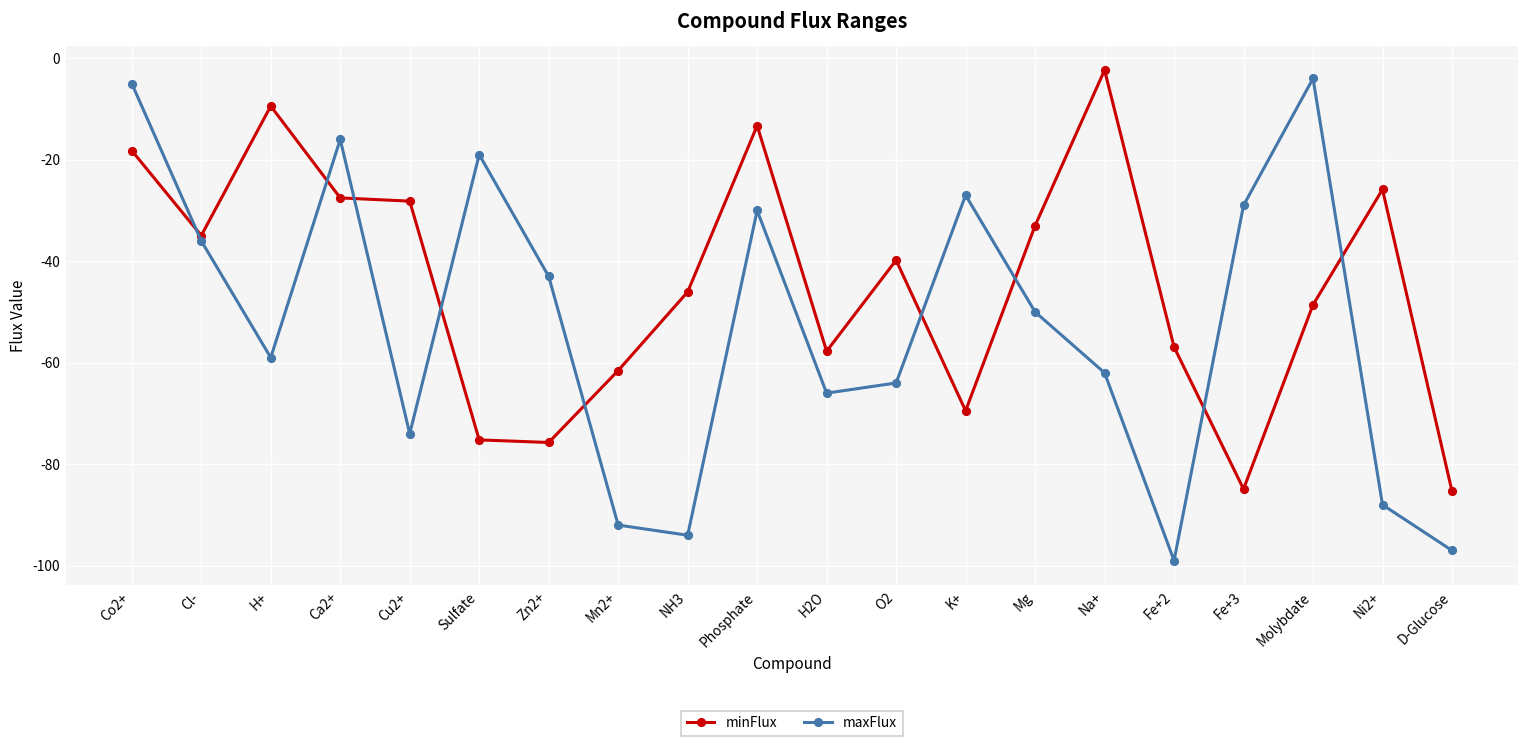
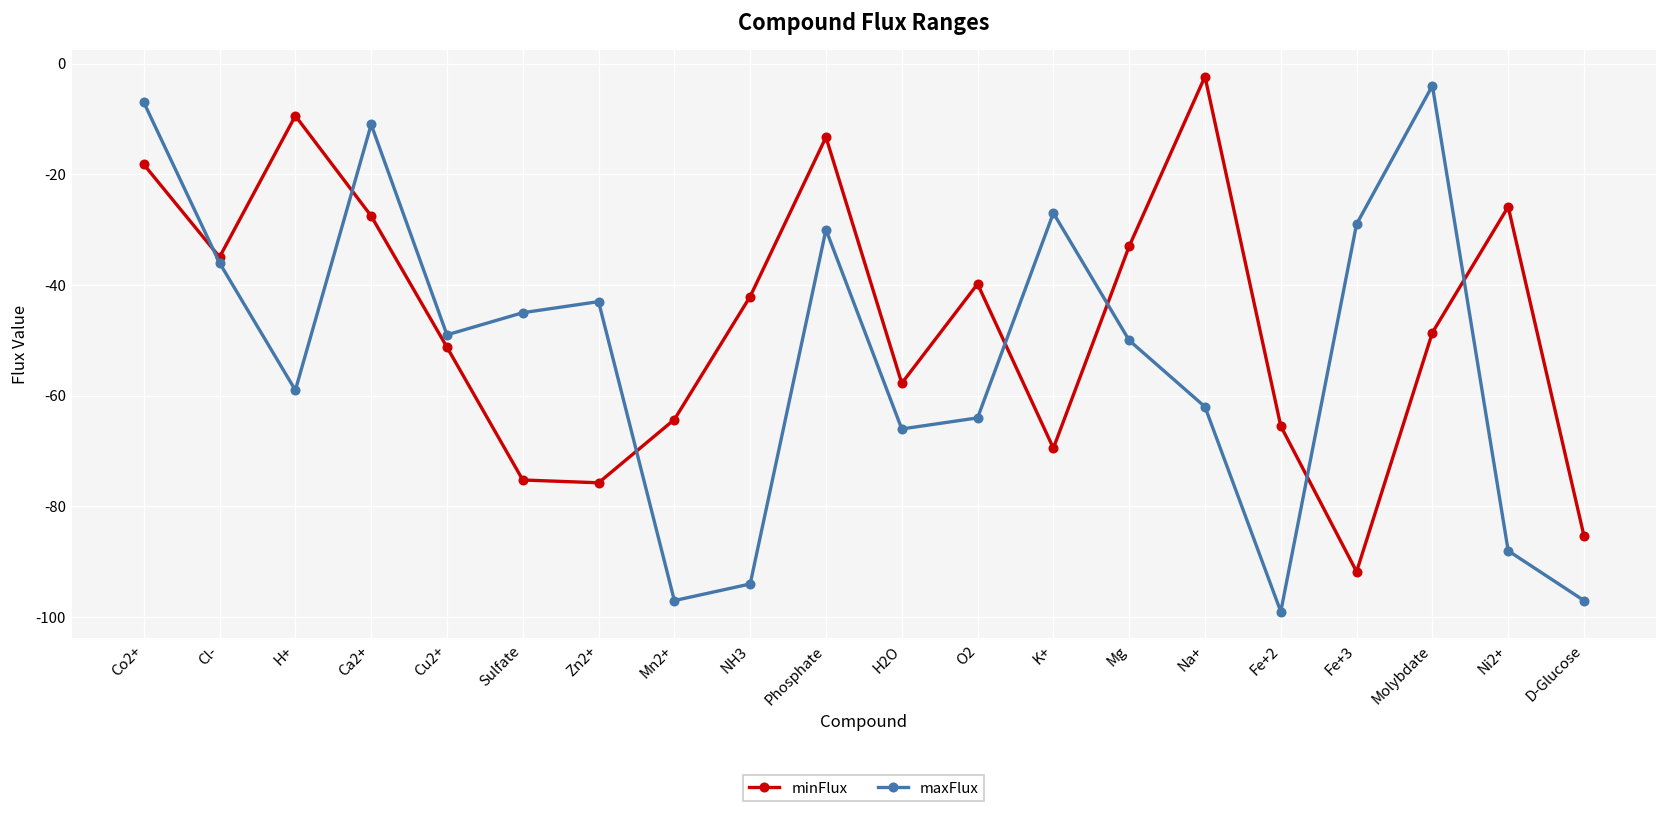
  {
    "minFlux": {
      "Co2+": -18,
      "Cl-": -35,
      "H+": -9,
      "Ca2+": -28,
-     "Cu2+": -28,
+     "Cu2+": -51,
      "Sulfate": -75,
      "Zn2+": -76,
-     "Mn2+": -62,
-     "NH3": -46,
+     "Mn2+": -64,
+     "NH3": -42,
      "Phosphate": -13,
      "H2O": -58,
      "O2": -40,
      "K+": -69,
      "Mg": -33,
      "Na+": -2,
-     "Fe+2": -57,
-     "Fe+3": -85,
+     "Fe+2": -65,
+     "Fe+3": -92,
      "Molybdate": -49,
      "Ni2+": -26,
      "D-Glucose": -85
    },
    "maxFlux": {
-     "Co2+": -5,
+     "Co2+": -7,
      "Cl-": -36,
      "H+": -59,
-     "Ca2+": -16,
-     "Cu2+": -74,
-     "Sulfate": -19,
+     "Ca2+": -11,
+     "Cu2+": -49,
+     "Sulfate": -45,
      "Zn2+": -43,
-     "Mn2+": -92,
+     "Mn2+": -97,
      "NH3": -94,
      "Phosphate": -30,
      "H2O": -66,
      "O2": -64,
      "K+": -27,
      "Mg": -50,
      "Na+": -62,
      "Fe+2": -99,
      "Fe+3": -29,
      "Molybdate": -4,
      "Ni2+": -88,
      "D-Glucose": -97
    }
  }
